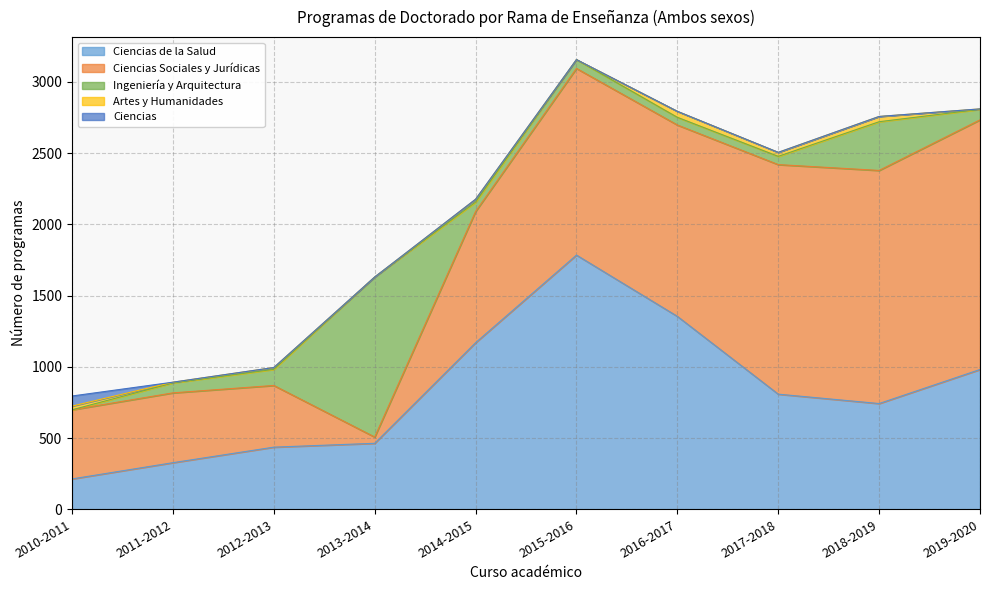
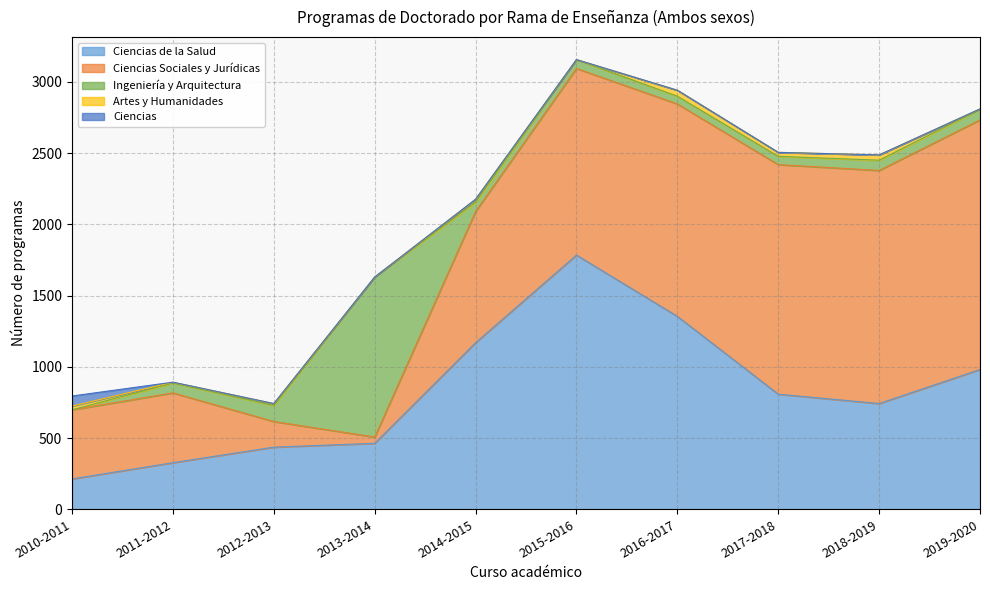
  {
    "Ciencias Sociales y Jurídicas": {
      "2011-2012": 490,
-     "2012-2013": 430,
+     "2012-2013": 180,
      "2013-2014": 40,
      "2014-2015": 920,
      "2015-2016": 1310,
-     "2016-2017": 1340,
+     "2016-2017": 1490,
      "2017-2018": 1610,
      "2018-2019": 1640,
      "2019-2020": 1750
    },
    "Ingeniería y Arquitectura": {
      "2014-2015": 70,
      "2016-2017": 50,
      "2017-2018": 60,
-     "2018-2019": 340
+     "2018-2019": 70
    },
    "Artes y Humanidades": {
      "2010-2011": 30
    }
  }
